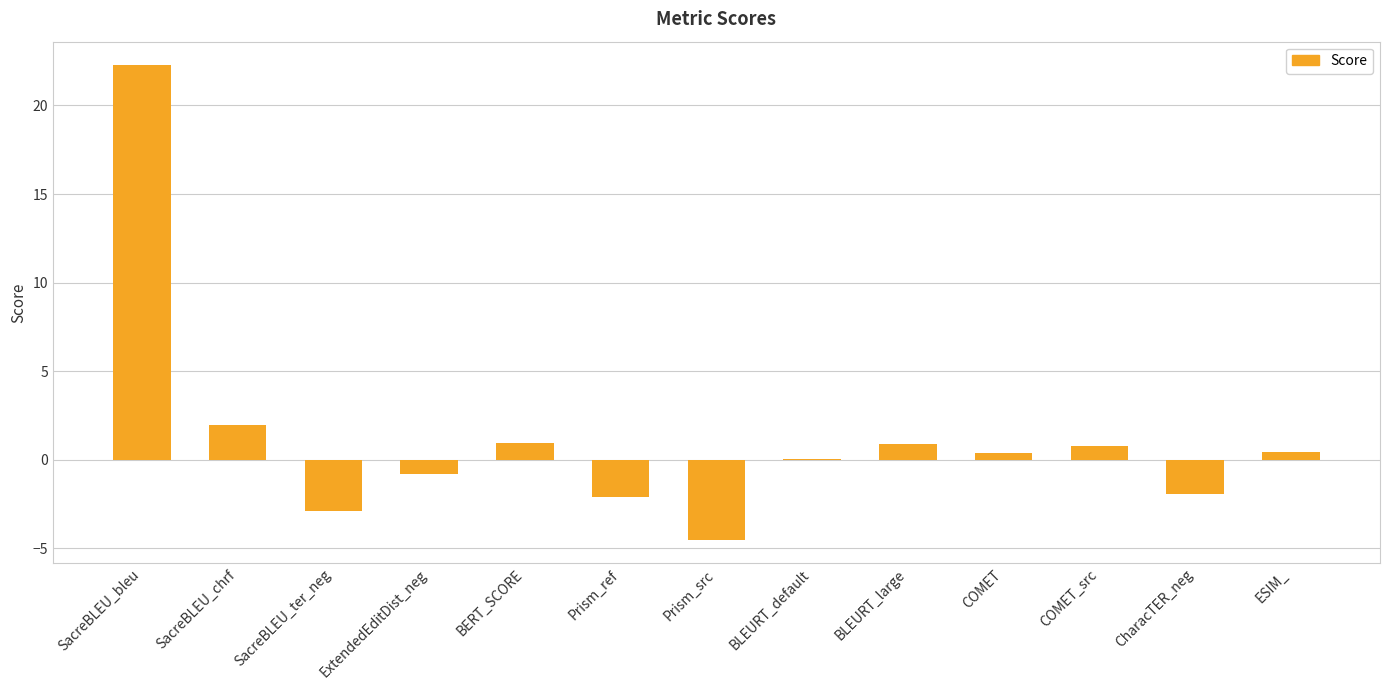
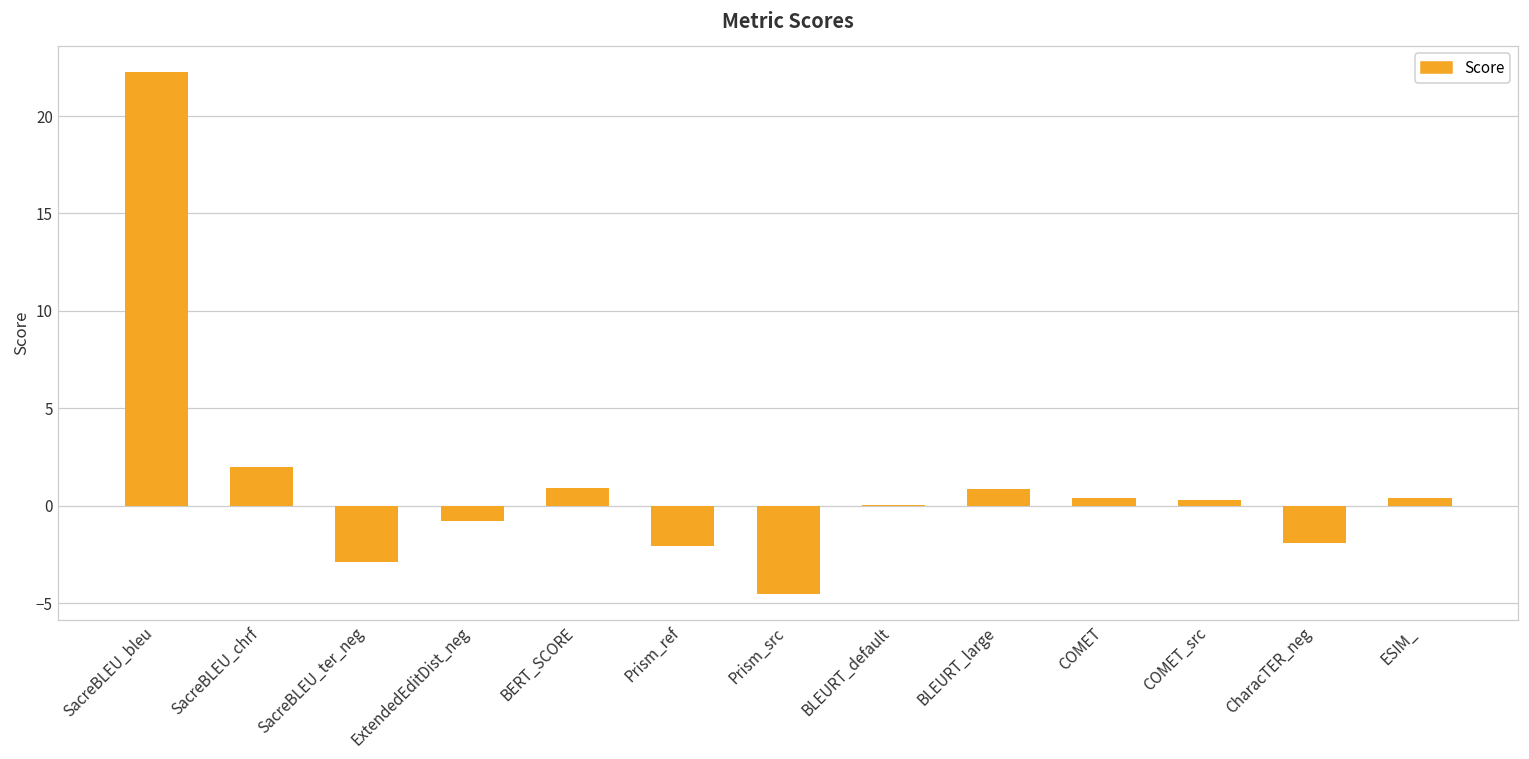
  {
    "SacreBLEU_bleu": 22.3,
    "SacreBLEU_chrf": 2.0,
    "SacreBLEU_ter_neg": -2.9,
    "ExtendedEditDist_neg": -0.8,
    "BERT_SCORE": 0.9,
    "Prism_ref": -2.1,
    "Prism_src": -4.5,
    "BLEURT_large": 0.9,
    "COMET": 0.4,
-   "COMET_src": 0.8,
+   "COMET_src": 0.3,
    "CharacTER_neg": -1.9,
    "ESIM_": 0.4
  }
